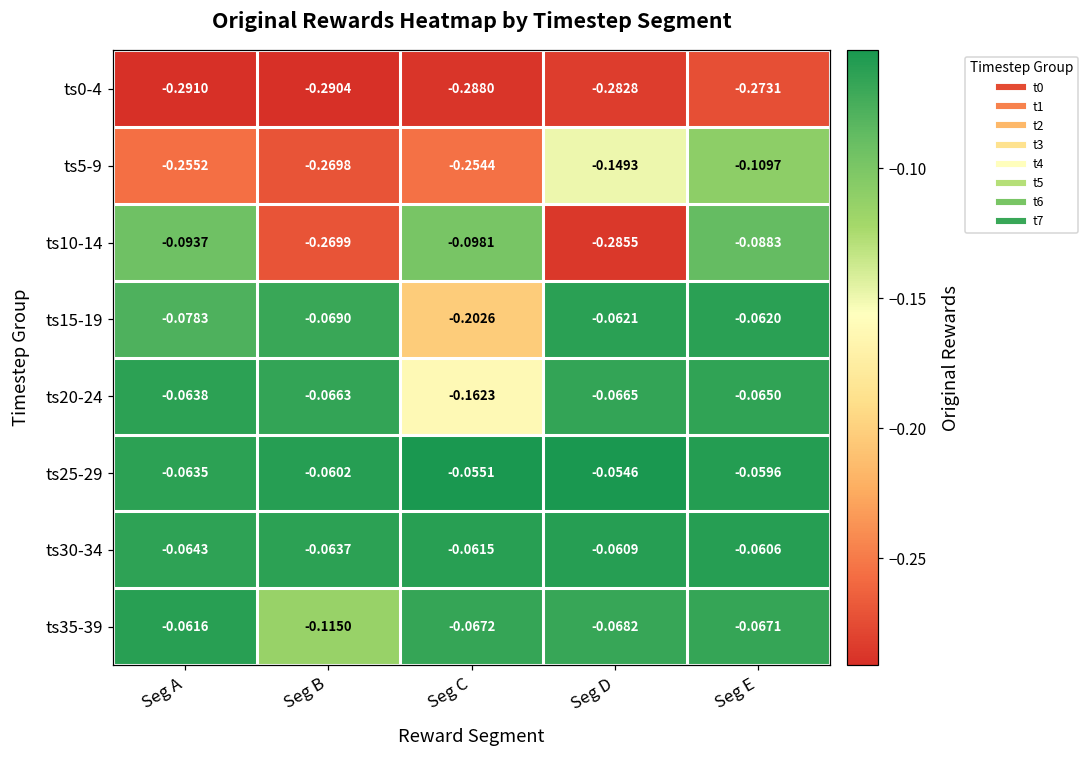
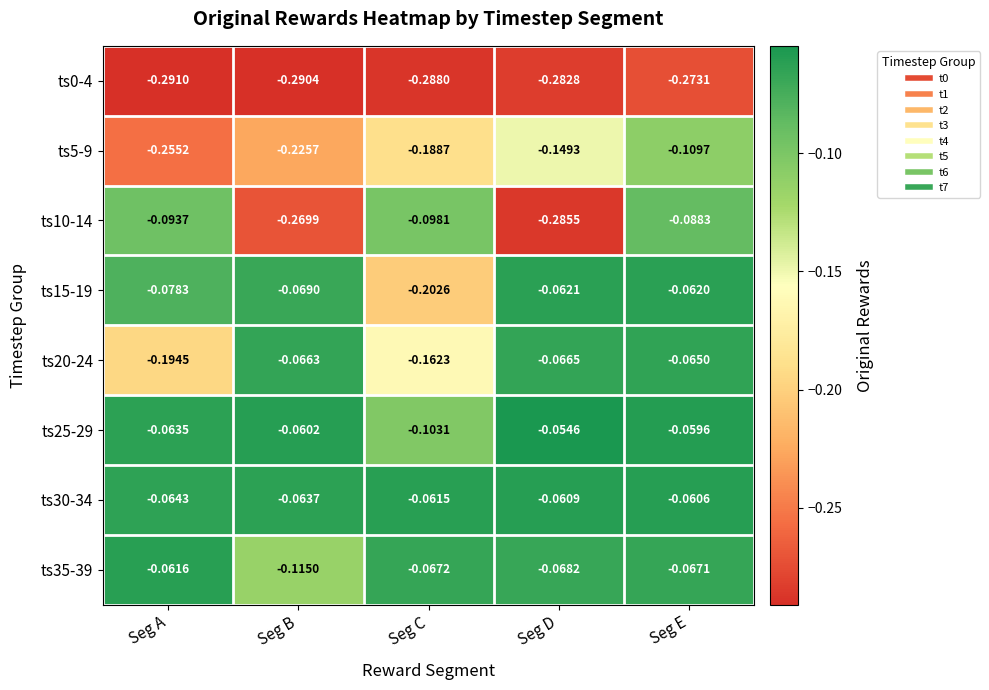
  {
    "ts0-4": {
      "Seg A": -0.2910,
      "Seg B": -0.2904,
      "Seg C": -0.2880,
      "Seg D": -0.2828,
      "Seg E": -0.2731
    },
    "ts5-9": {
      "Seg A": -0.2552,
-     "Seg B": -0.2698,
-     "Seg C": -0.2544,
+     "Seg B": -0.2257,
+     "Seg C": -0.1887,
      "Seg D": -0.1493,
      "Seg E": -0.1097
    },
    "ts10-14": {
      "Seg A": -0.0937,
      "Seg B": -0.2699,
      "Seg C": -0.0981,
      "Seg D": -0.2855,
      "Seg E": -0.0883
    },
    "ts15-19": {
      "Seg A": -0.0783,
      "Seg B": -0.0690,
      "Seg C": -0.2026,
      "Seg D": -0.0621,
      "Seg E": -0.0620
    },
    "ts20-24": {
-     "Seg A": -0.0638,
+     "Seg A": -0.1945,
      "Seg B": -0.0663,
      "Seg C": -0.1623,
      "Seg D": -0.0665,
      "Seg E": -0.0650
    },
    "ts25-29": {
      "Seg A": -0.0635,
      "Seg B": -0.0602,
-     "Seg C": -0.0551,
+     "Seg C": -0.1031,
      "Seg D": -0.0546,
      "Seg E": -0.0596
    },
    "ts30-34": {
      "Seg A": -0.0643,
      "Seg B": -0.0637,
      "Seg C": -0.0615,
      "Seg D": -0.0609,
      "Seg E": -0.0606
    },
    "ts35-39": {
      "Seg A": -0.0616,
      "Seg B": -0.1150,
      "Seg C": -0.0672,
      "Seg D": -0.0682,
      "Seg E": -0.0671
    }
  }
